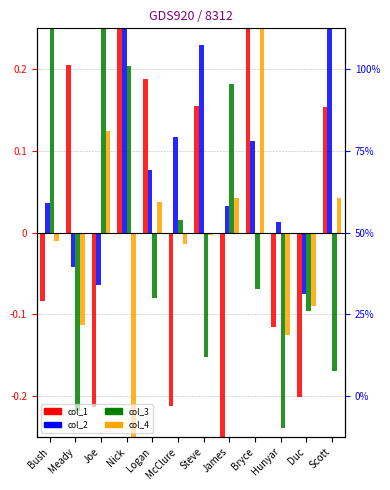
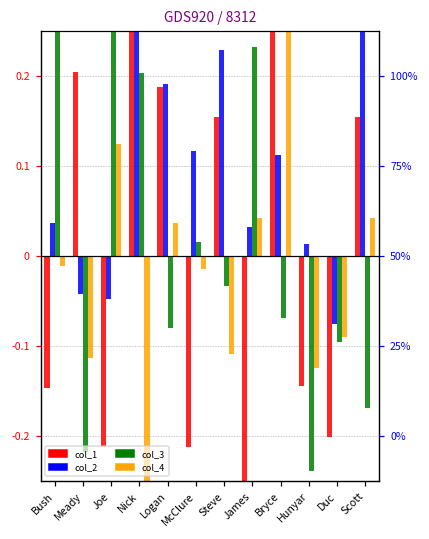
  {
    "col_1": {
-     "Bush": -0.08,
+     "Bush": -0.15,
      "Meady": 0.20,
      "Logan": 0.19,
      "McClure": -0.21,
      "Steve": 0.15,
-     "Hunyar": -0.12,
+     "Hunyar": -0.14,
      "Duc": -0.20,
      "Scott": 0.15
    },
    "col_2": {
      "Bush": 0.04,
      "Meady": -0.04,
-     "Joe": -0.06,
-     "Logan": 0.08,
+     "Joe": -0.05,
+     "Logan": 0.19,
      "McClure": 0.12,
      "Steve": 0.23,
      "James": 0.03,
      "Bryce": 0.11,
      "Hunyar": 0.01,
      "Duc": -0.08
    },
    "col_3": {
      "Nick": 0.20,
      "Logan": -0.08,
      "McClure": 0.02,
-     "Steve": -0.15,
-     "James": 0.18,
+     "Steve": -0.03,
+     "James": 0.23,
      "Bryce": -0.07,
      "Hunyar": -0.24,
      "Duc": -0.10,
      "Scott": -0.17
    },
    "col_4": {
      "Bush": -0.01,
      "Meady": -0.11,
      "Joe": 0.12,
      "Logan": 0.04,
      "McClure": -0.01,
-     "Steve": 0.00,
+     "Steve": -0.11,
      "James": 0.04,
      "Hunyar": -0.13,
      "Duc": -0.09,
      "Scott": 0.04
    }
  }
